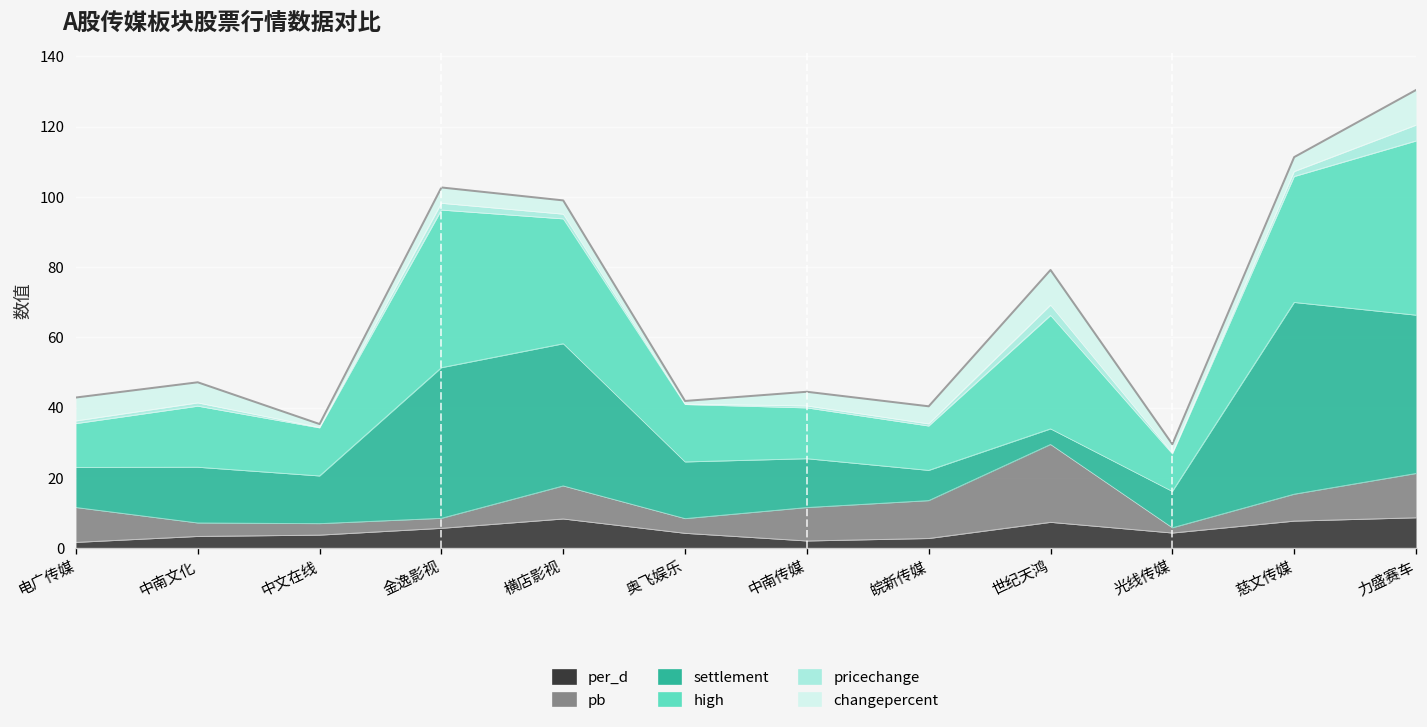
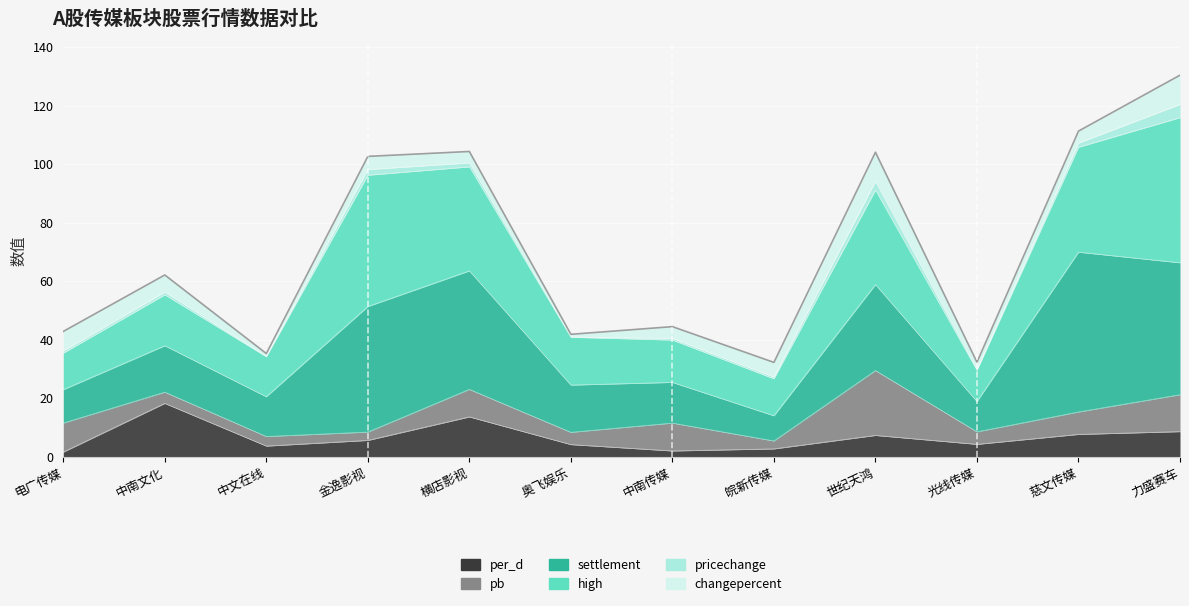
  {
    "per_d": {
      "电广传媒": 2,
-     "中南文化": 3,
+     "中南文化": 18,
      "中文在线": 4,
      "金逸影视": 6,
-     "横店影视": 8,
+     "横店影视": 14,
      "奥飞娱乐": 4,
      "中南传媒": 2,
      "皖新传媒": 3,
      "世纪天鸿": 7,
      "光线传媒": 4,
      "慈文传媒": 8,
      "力盛赛车": 9
    },
    "pb": {
      "电广传媒": 10,
      "中南文化": 4,
      "中文在线": 3,
      "金逸影视": 3,
      "横店影视": 9,
      "奥飞娱乐": 4,
      "中南传媒": 10,
-     "皖新传媒": 11,
+     "皖新传媒": 3,
      "世纪天鸿": 22,
-     "光线传媒": 1,
+     "光线传媒": 4,
      "慈文传媒": 8,
      "力盛赛车": 13
    },
    "settlement": {
      "电广传媒": 11,
      "中南文化": 16,
      "中文在线": 14,
      "金逸影视": 43,
      "横店影视": 40,
      "奥飞娱乐": 16,
      "中南传媒": 14,
      "皖新传媒": 9,
-     "世纪天鸿": 4,
+     "世纪天鸿": 29,
      "光线传媒": 10,
      "慈文传媒": 55,
      "力盛赛车": 45
    },
    "high": {
      "中南文化": 17,
      "金逸影视": 45,
      "横店影视": 36,
      "世纪天鸿": 32,
      "慈文传媒": 36,
      "力盛赛车": 50
    }
  }
